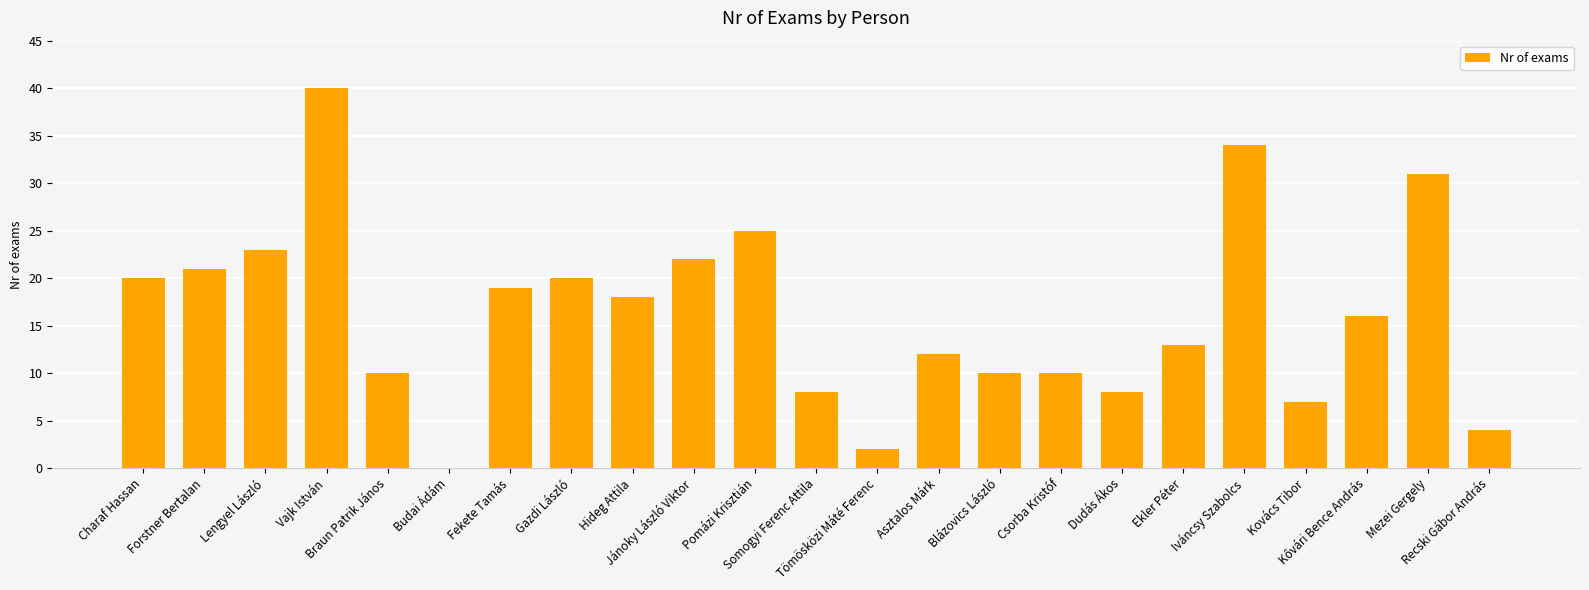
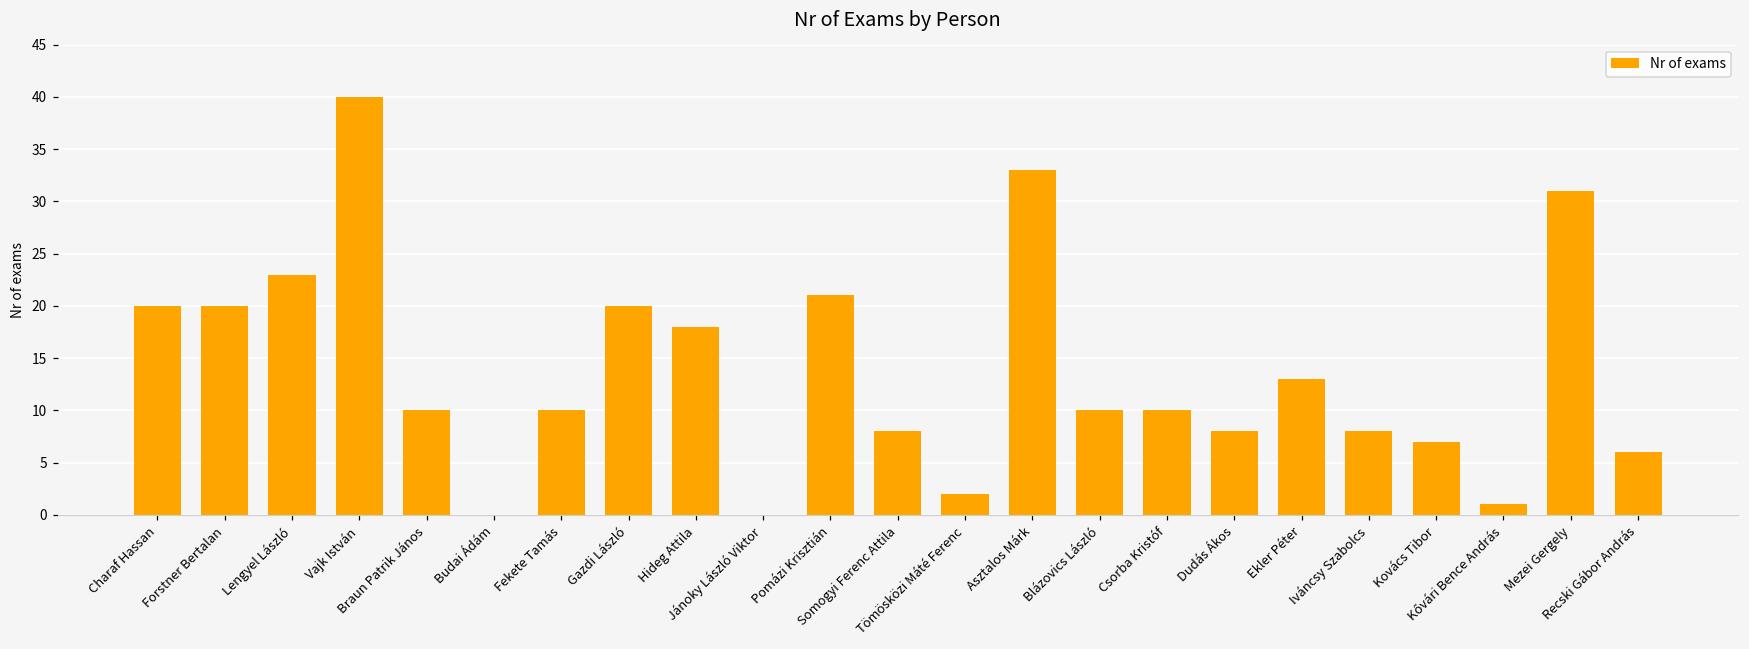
  {
    "Charaf Hassan": 20,
-   "Forstner Bertalan": 21,
+   "Forstner Bertalan": 20,
    "Lengyel László": 23,
    "Vajk István": 40,
    "Braun Patrik János": 10,
    "Budai Ádám": 0,
-   "Fekete Tamás": 19,
+   "Fekete Tamás": 10,
    "Gazdi László": 20,
    "Hideg Attila": 18,
-   "Jánoky László Viktor": 22,
-   "Pomázi Krisztián": 25,
+   "Jánoky László Viktor": 0,
+   "Pomázi Krisztián": 21,
    "Somogyi Ferenc Attila": 8,
    "Tömösközi Máté Ferenc": 2,
-   "Asztalos Márk": 12,
+   "Asztalos Márk": 33,
    "Blázovics László": 10,
    "Csorba Kristóf": 10,
    "Dudás Ákos": 8,
    "Ekler Péter": 13,
-   "Iváncsy Szabolcs": 34,
+   "Iváncsy Szabolcs": 8,
    "Kovács Tibor": 7,
-   "Kővári Bence András": 16,
+   "Kővári Bence András": 1,
    "Mezei Gergely": 31,
-   "Recski Gábor András": 4
+   "Recski Gábor András": 6
  }
